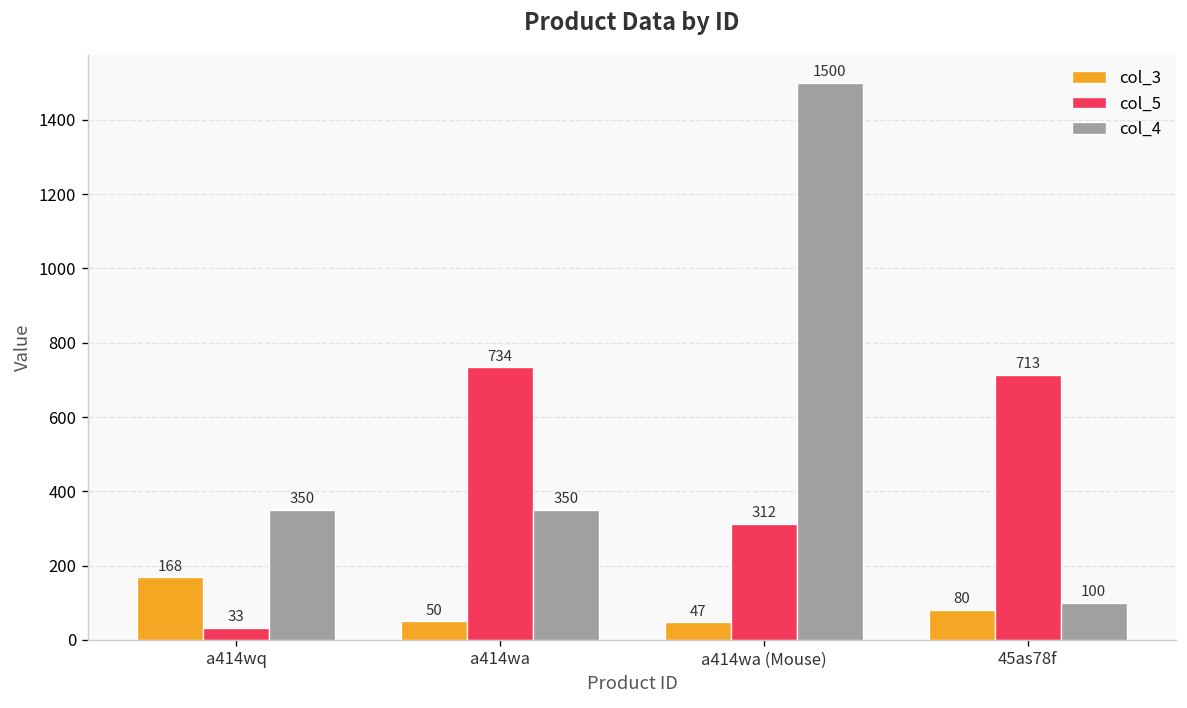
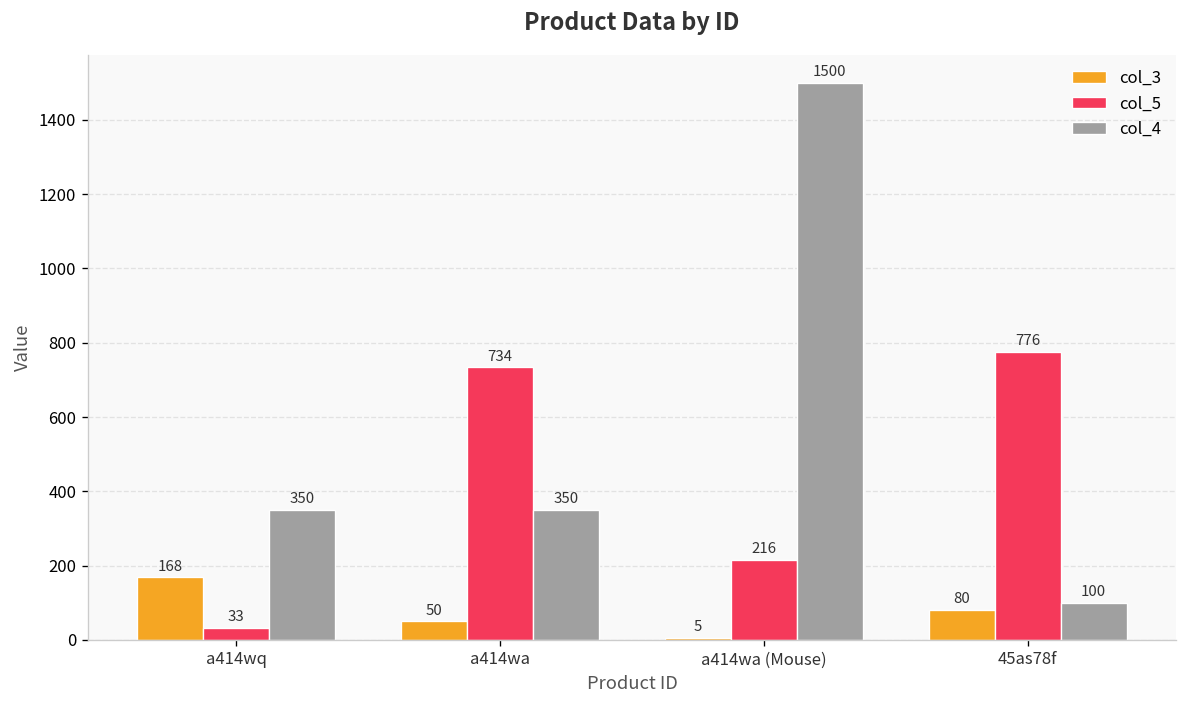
  {
    "col_3": {
      "a414wq": 168,
      "a414wa": 50,
-     "a414wa (Mouse)": 47,
+     "a414wa (Mouse)": 5,
      "45as78f": 80
    },
    "col_5": {
      "a414wq": 33,
      "a414wa": 734,
-     "a414wa (Mouse)": 312,
-     "45as78f": 713
+     "a414wa (Mouse)": 216,
+     "45as78f": 776
    },
    "col_4": {
      "a414wq": 350,
      "a414wa": 350,
      "a414wa (Mouse)": 1500,
      "45as78f": 100
    }
  }
